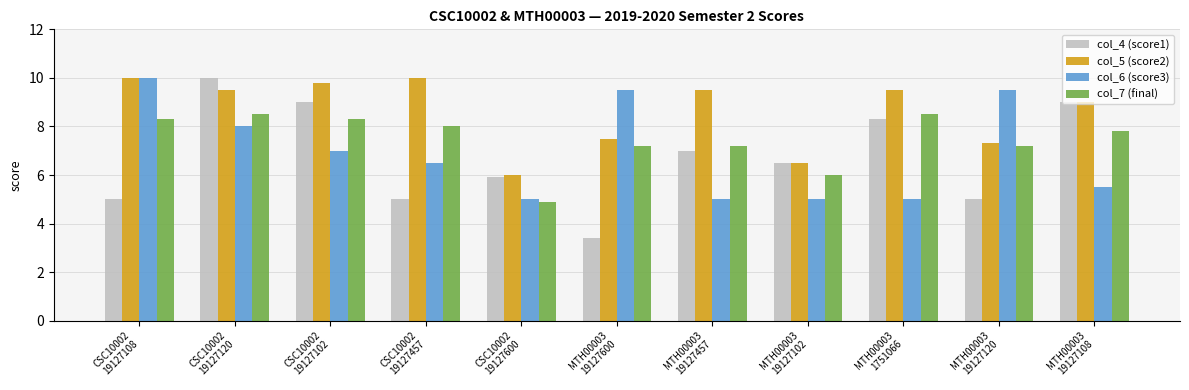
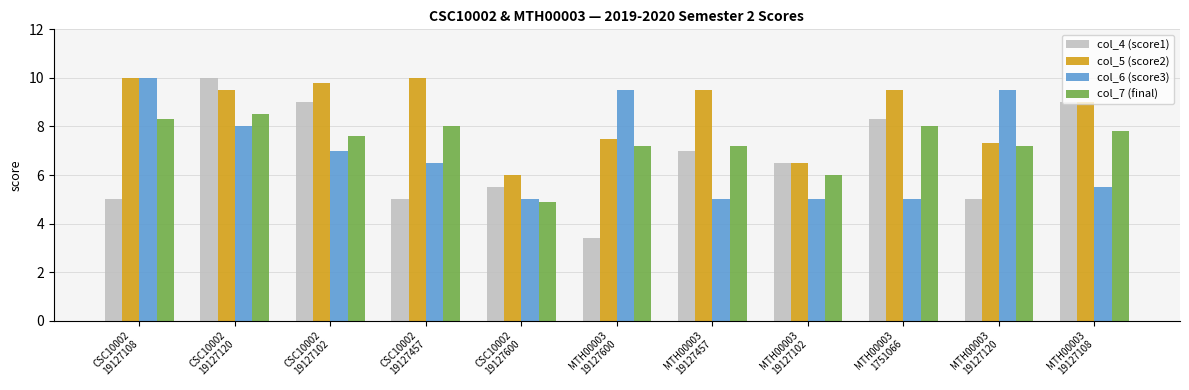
  {
    "col_4 (score1)": {
      "CSC10002 19127108": 5.0,
      "CSC10002 19127120": 10.0,
      "CSC10002 19127102": 9.0,
      "CSC10002 19127457": 5.0,
-     "CSC10002 19127600": 5.9,
+     "CSC10002 19127600": 5.5,
      "MTH00003 19127600": 3.4,
      "MTH00003 19127457": 7.0,
      "MTH00003 19127102": 6.5,
      "MTH00003 1751066": 8.3,
      "MTH00003 19127120": 5.0
    },
    "col_5 (score2)": {
      "CSC10002 19127108": 10.0,
      "CSC10002 19127120": 9.5,
      "CSC10002 19127102": 9.8,
      "CSC10002 19127457": 10.0,
      "CSC10002 19127600": 6.0,
      "MTH00003 19127600": 7.5,
      "MTH00003 19127457": 9.5,
      "MTH00003 19127102": 6.5,
      "MTH00003 1751066": 9.5,
      "MTH00003 19127120": 7.3
    },
    "col_6 (score3)": {
      "CSC10002 19127108": 10.0,
      "CSC10002 19127120": 8.0,
      "CSC10002 19127102": 7.0,
      "CSC10002 19127457": 6.5,
      "CSC10002 19127600": 5.0,
      "MTH00003 19127600": 9.5,
      "MTH00003 19127457": 5.0,
      "MTH00003 19127102": 5.0,
      "MTH00003 1751066": 5.0,
      "MTH00003 19127120": 9.5,
      "MTH00003 19127108": 5.5
    },
    "col_7 (final)": {
      "CSC10002 19127108": 8.3,
      "CSC10002 19127120": 8.5,
-     "CSC10002 19127102": 8.3,
+     "CSC10002 19127102": 7.6,
      "CSC10002 19127457": 8.0,
      "CSC10002 19127600": 4.9,
      "MTH00003 19127600": 7.2,
      "MTH00003 19127457": 7.2,
      "MTH00003 19127102": 6.0,
-     "MTH00003 1751066": 8.5,
+     "MTH00003 1751066": 8.0,
      "MTH00003 19127120": 7.2,
      "MTH00003 19127108": 7.8
    }
  }
